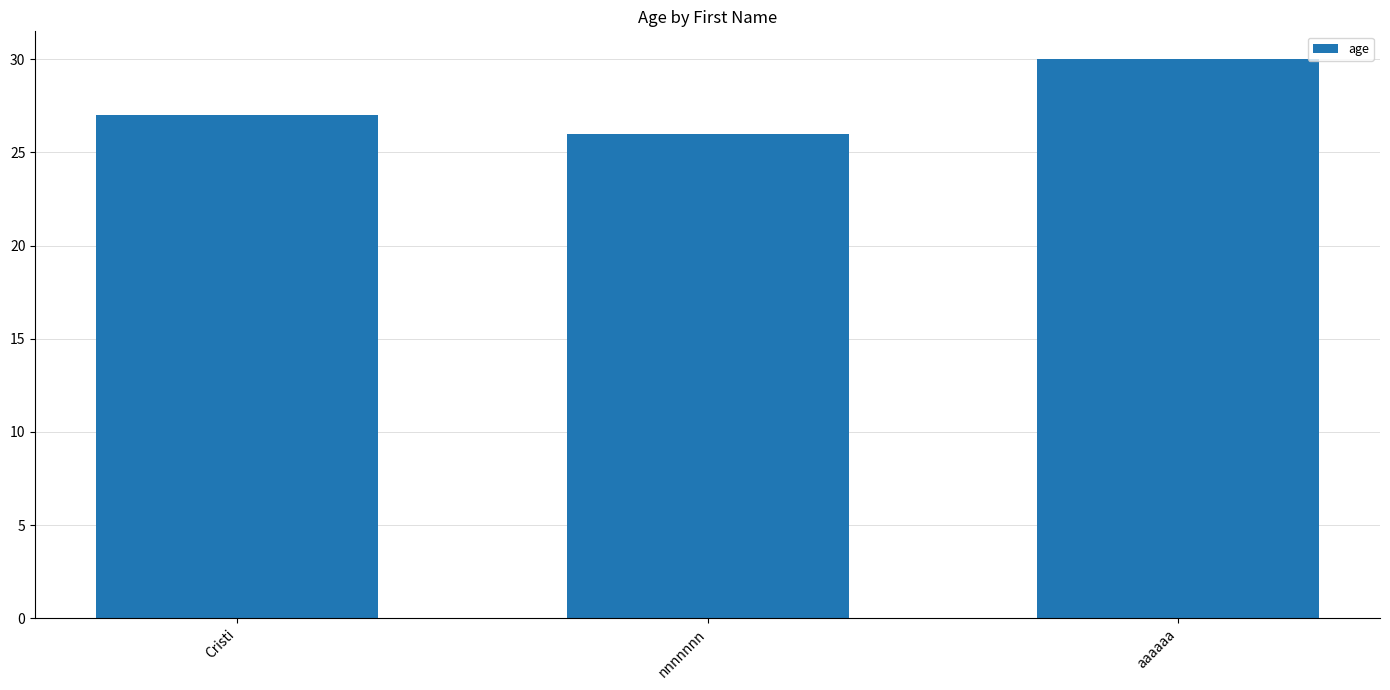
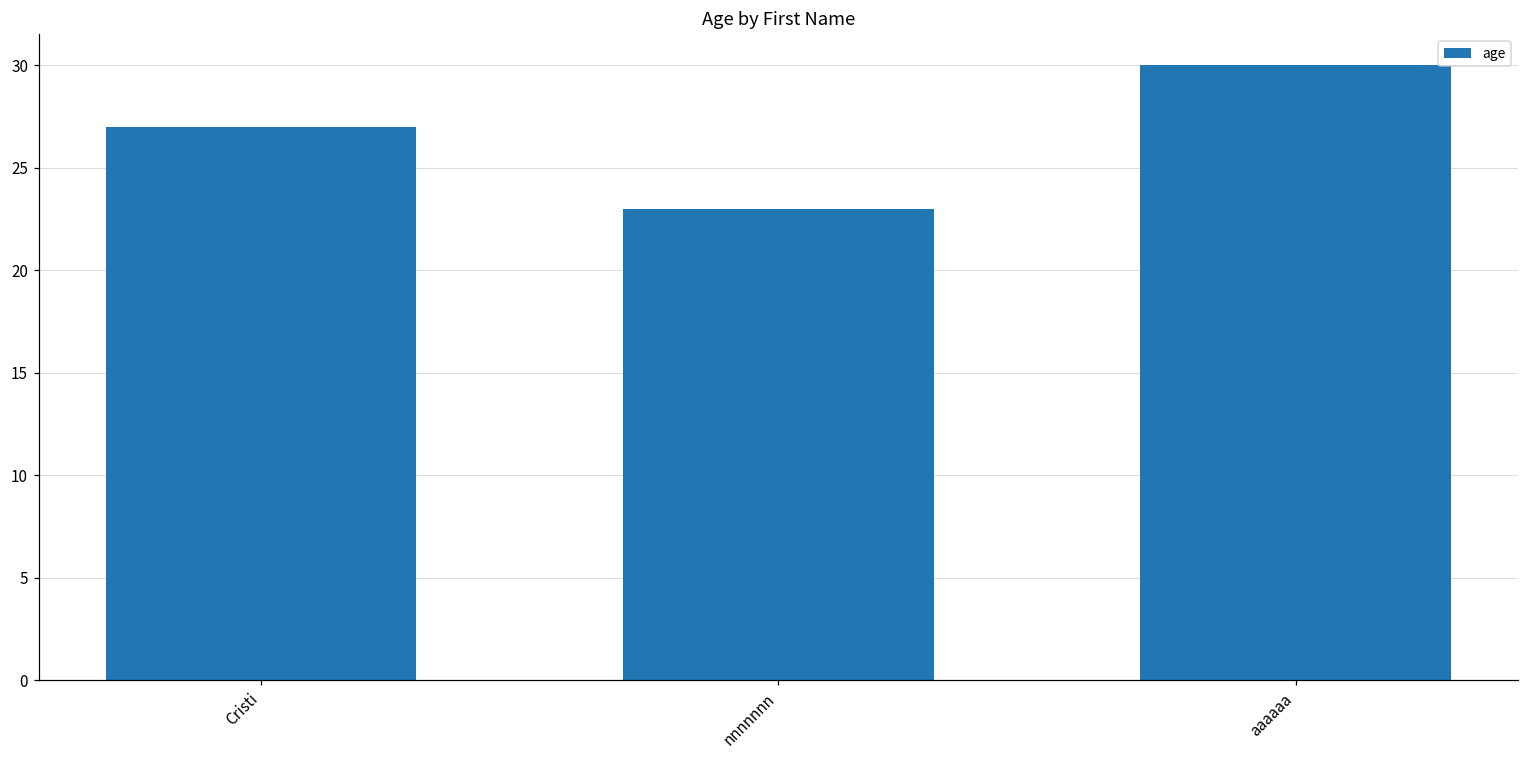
  {
    "Cristi": 27,
-   "nnnnnnn": 26,
+   "nnnnnnn": 23,
    "aaaaaa": 30
  }
